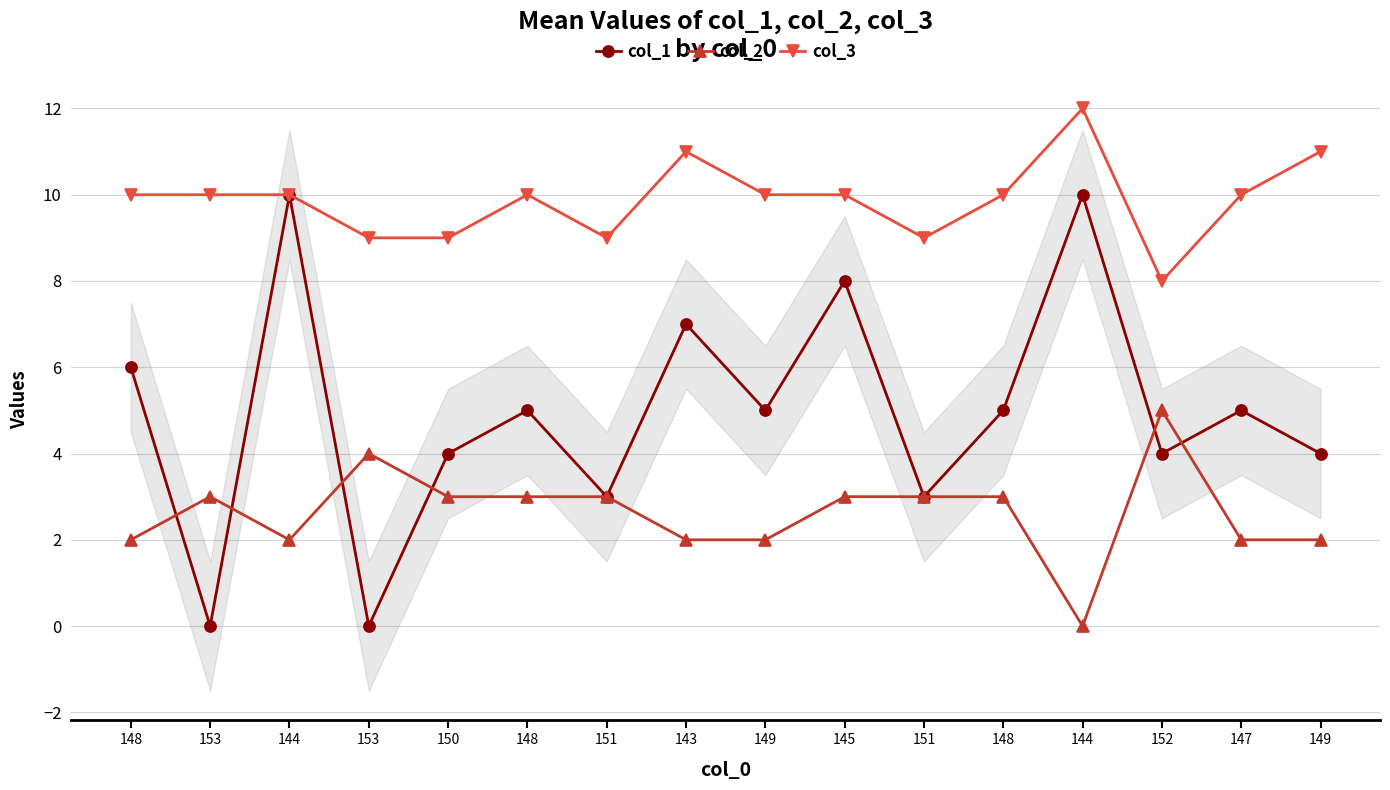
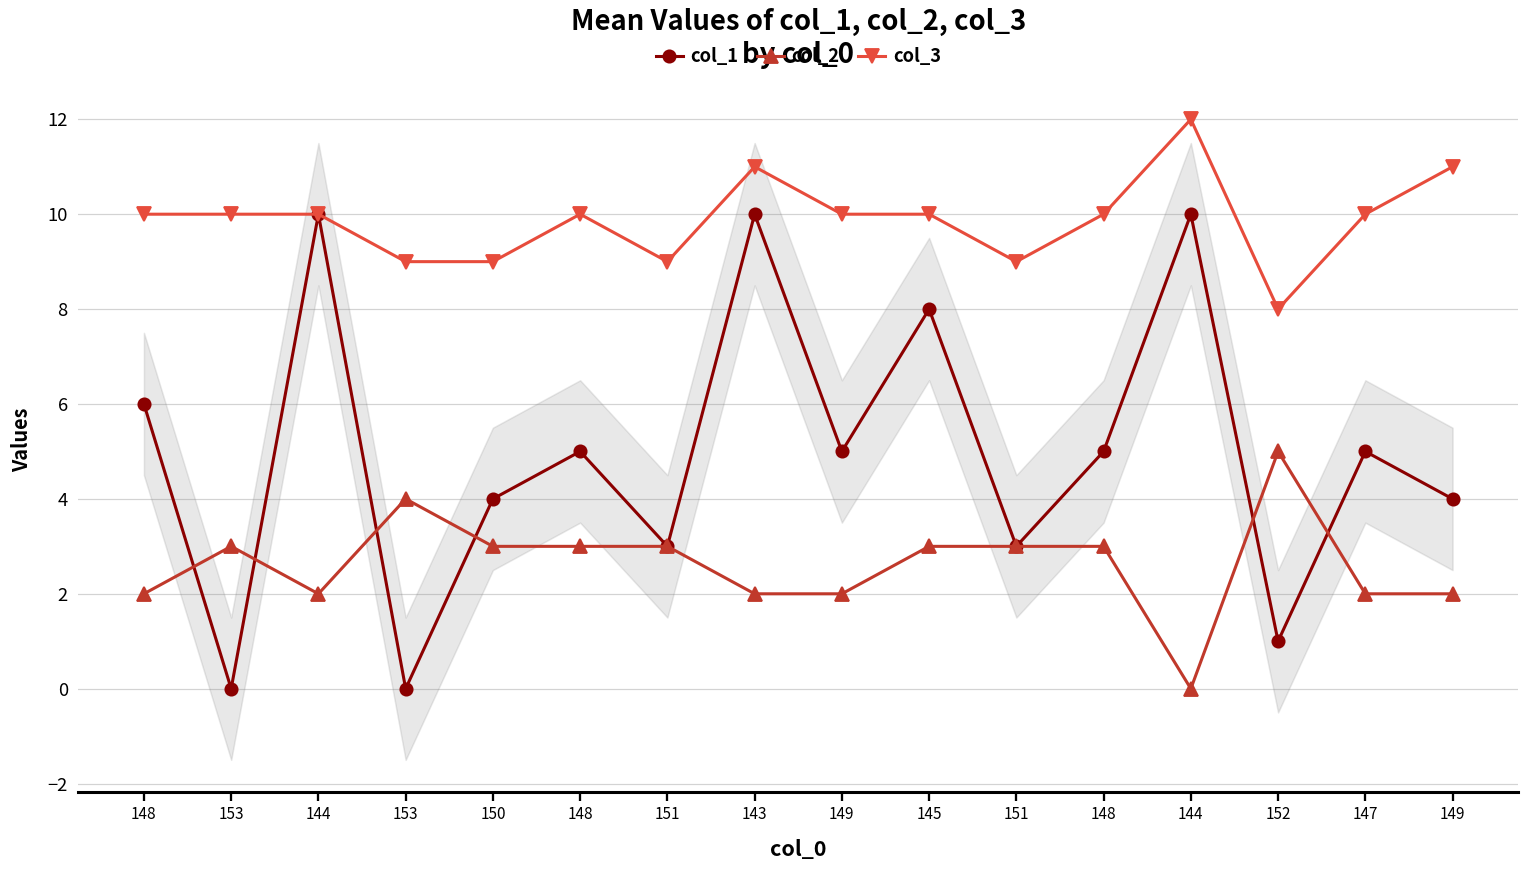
  {
    "col_1": {
      "150": 4,
-     "143": 7,
+     "143": 10,
      "145": 8,
-     "152": 4,
+     "152": 1,
      "147": 5
    }
  }
